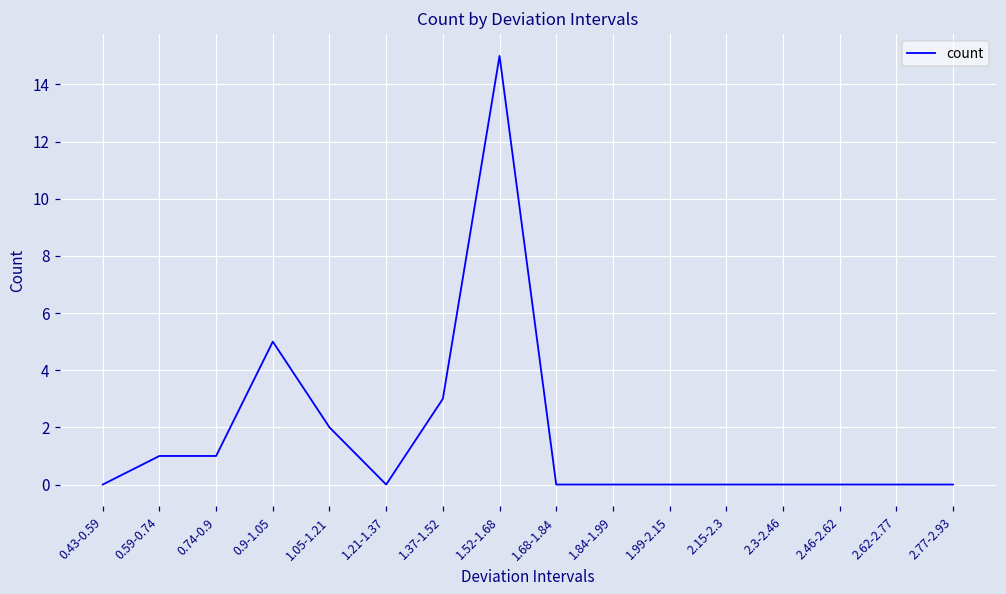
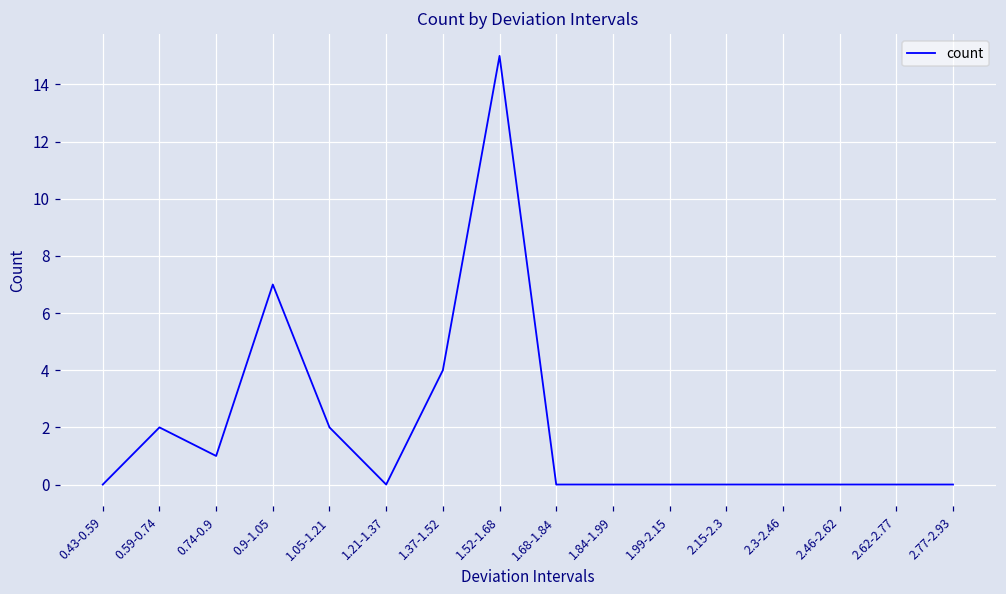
  {
    "0.43-0.59": 0,
-   "0.59-0.74": 1,
+   "0.59-0.74": 2,
    "0.74-0.9": 1,
-   "0.9-1.05": 5,
+   "0.9-1.05": 7,
    "1.05-1.21": 2,
    "1.21-1.37": 0,
-   "1.37-1.52": 3,
+   "1.37-1.52": 4,
    "1.52-1.68": 15,
    "1.68-1.84": 0,
    "1.84-1.99": 0,
    "1.99-2.15": 0,
    "2.15-2.3": 0,
    "2.3-2.46": 0,
    "2.46-2.62": 0,
    "2.62-2.77": 0,
    "2.77-2.93": 0
  }
